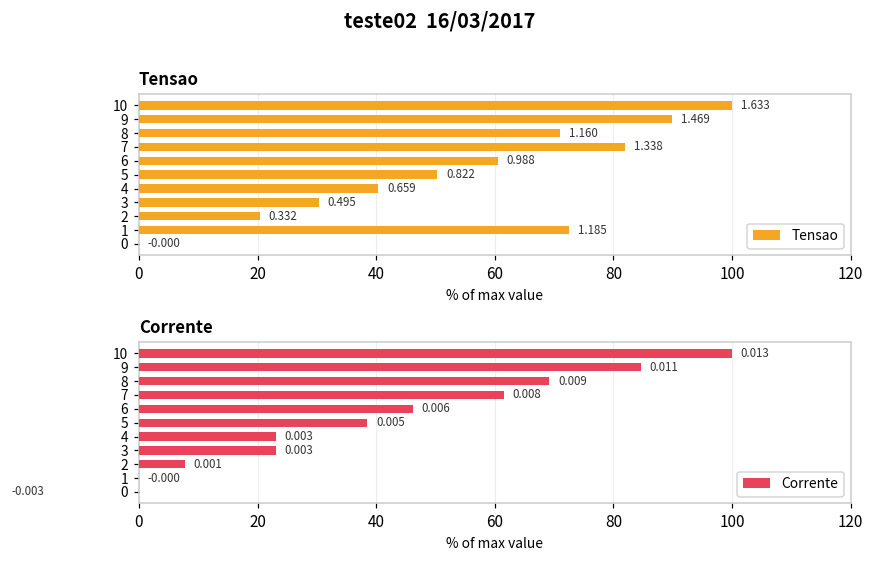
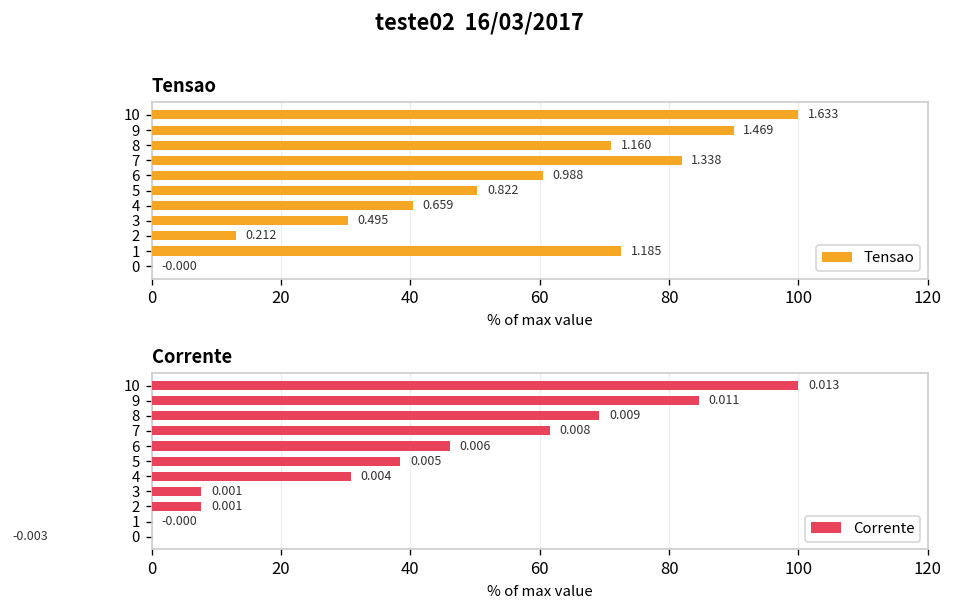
  {
    "Tensao": {
-     "2": 0.332,
+     "2": 0.212,
      "0": -0.000
    },
    "Corrente": {
-     "4": 0.003,
-     "3": 0.003,
+     "4": 0.004,
+     "3": 0.001,
      "1": -0.000
    }
  }
